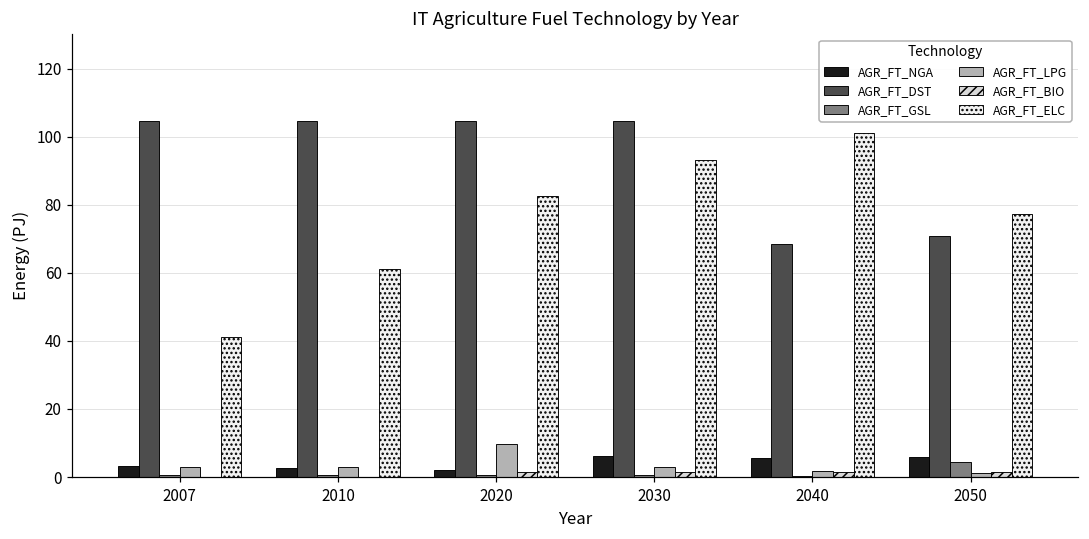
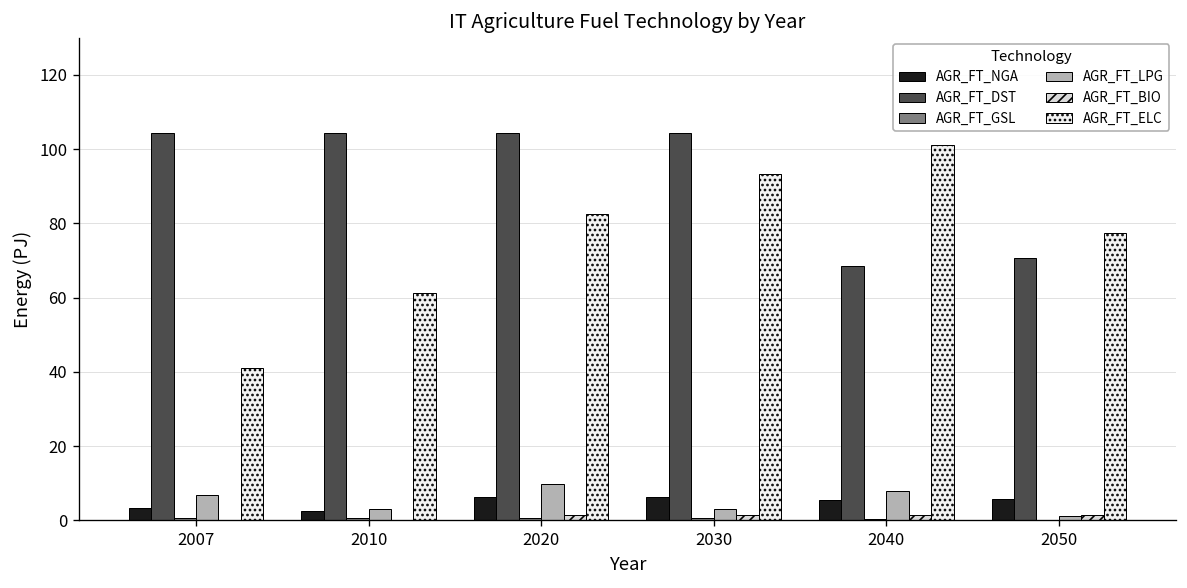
  {
    "AGR_FT_NGA": {
      "2007": 3,
      "2010": 3,
-     "2020": 2,
+     "2020": 6,
      "2030": 6,
      "2040": 6,
      "2050": 6
    },
    "AGR_FT_DST": {
      "2007": 104,
      "2010": 104,
      "2020": 104,
      "2030": 104,
      "2040": 68,
      "2050": 71
    },
    "AGR_FT_GSL": {
-     "2050": 4
+     "2050": 0
    },
    "AGR_FT_LPG": {
-     "2007": 3,
+     "2007": 7,
      "2010": 3,
      "2020": 10,
      "2030": 3,
-     "2040": 2,
+     "2040": 8,
      "2050": 1
    }
  }
